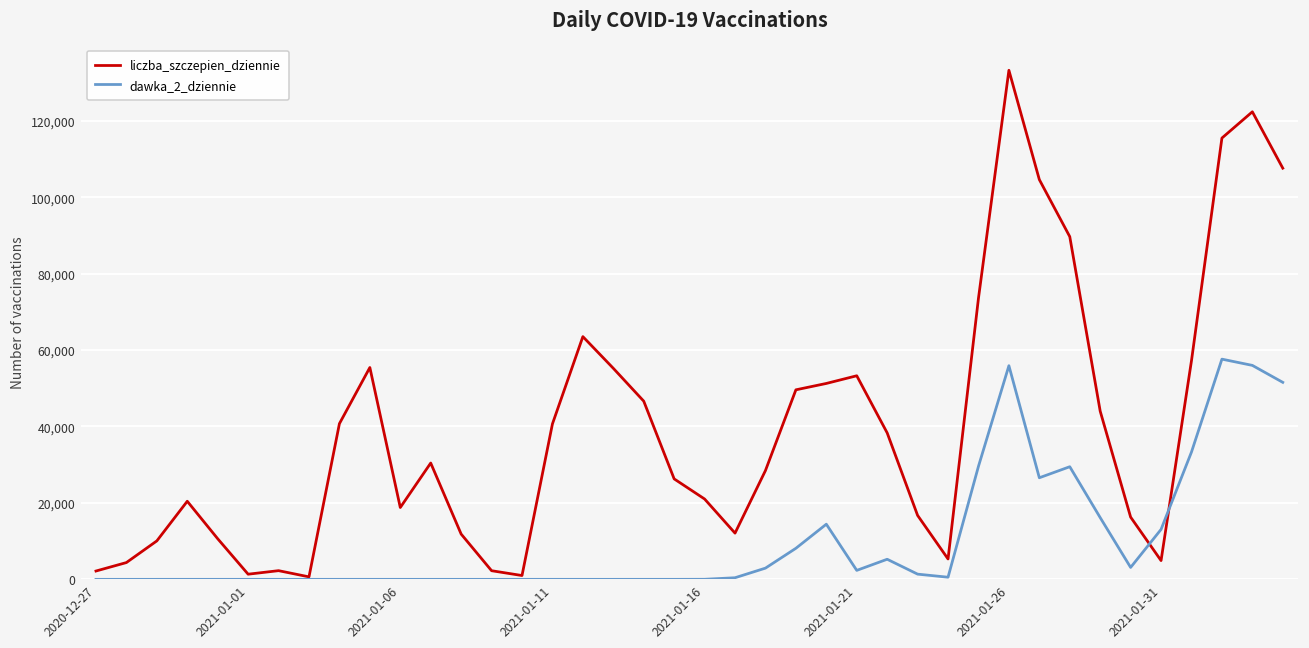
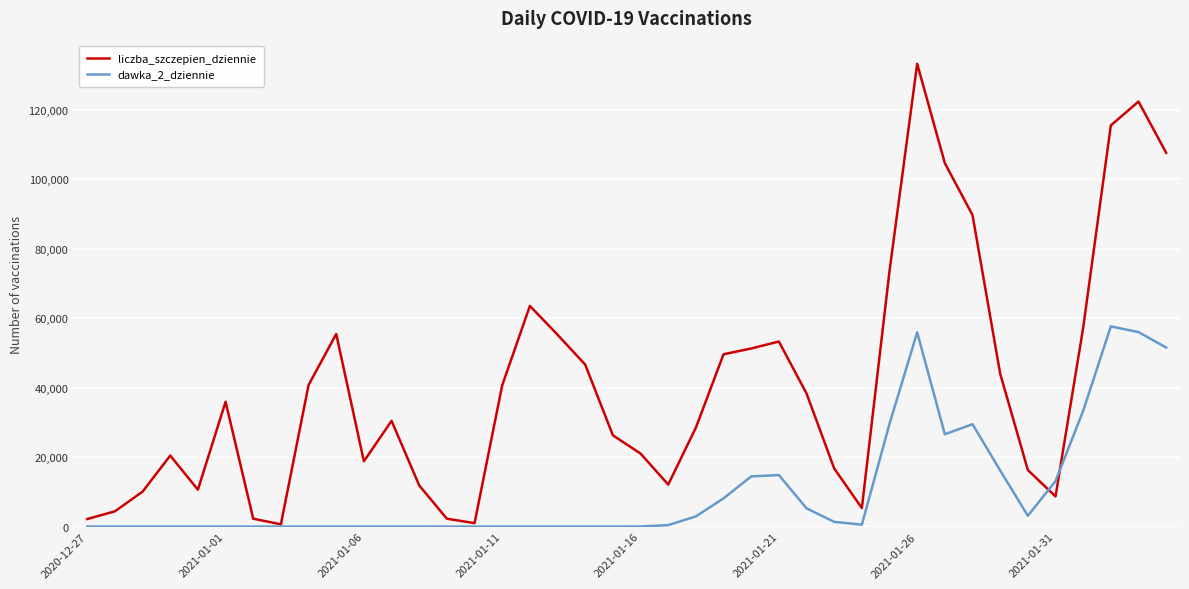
  {
    "liczba_szczepien_dziennie": {
      "2020-12-27": "2,000",
-     "2021-01-01": "1,000",
+     "2021-01-01": "36,000",
      "2021-01-06": "19,000",
      "2021-01-11": "41,000",
      "2021-01-16": "21,000",
      "2021-01-21": "53,000",
      "2021-01-26": "133,000",
-     "2021-01-31": "5,000"
+     "2021-01-31": "9,000"
    },
    "dawka_2_dziennie": {
      "2020-12-27": "0",
      "2021-01-01": "0",
      "2021-01-06": "0",
      "2021-01-11": "0",
      "2021-01-16": "0",
-     "2021-01-21": "2,000",
+     "2021-01-21": "15,000",
      "2021-01-26": "56,000",
      "2021-01-31": "13,000"
    }
  }
